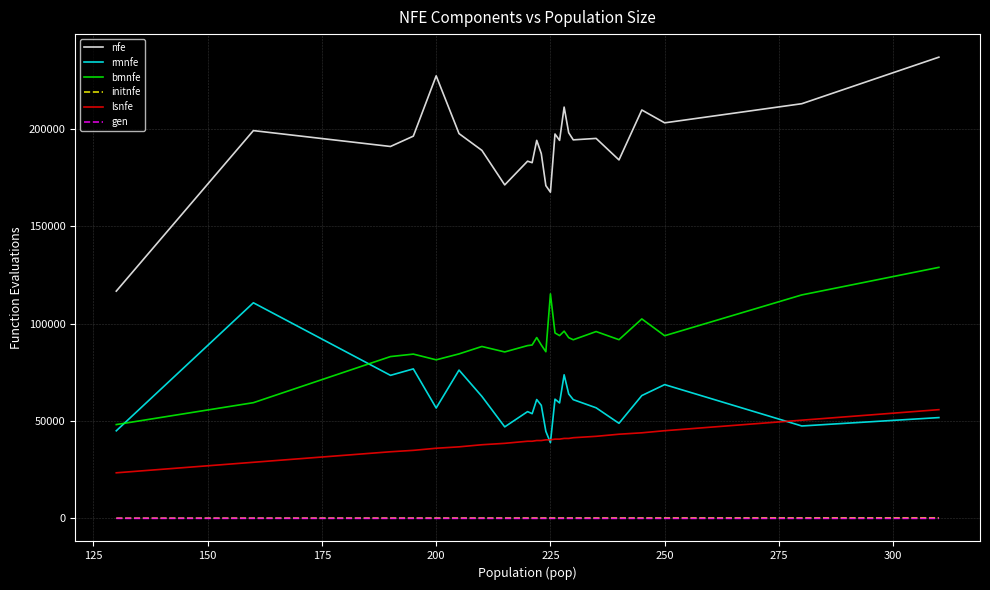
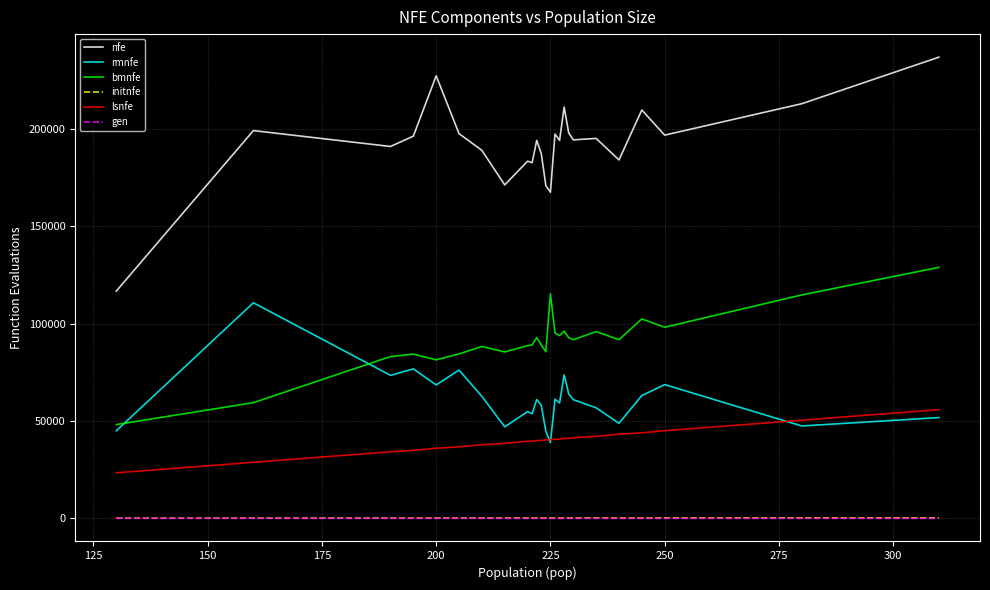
  {
    "nfe": {
      "200": 227000,
      "225": 167000,
-     "250": 203000
+     "250": 197000
    },
    "rmnfe": {
-     "200": 57000,
+     "200": 68000,
      "225": 39000,
      "250": 69000
    },
    "bmnfe": {
      "200": 81000,
      "225": 115000,
-     "250": 94000
+     "250": 98000
    },
    "gen": {
      "200": 0,
      "225": 0,
      "250": 0
    },
    "lsnfe": {
      "200": 36000,
      "225": 40000,
      "250": 45000
    }
  }
